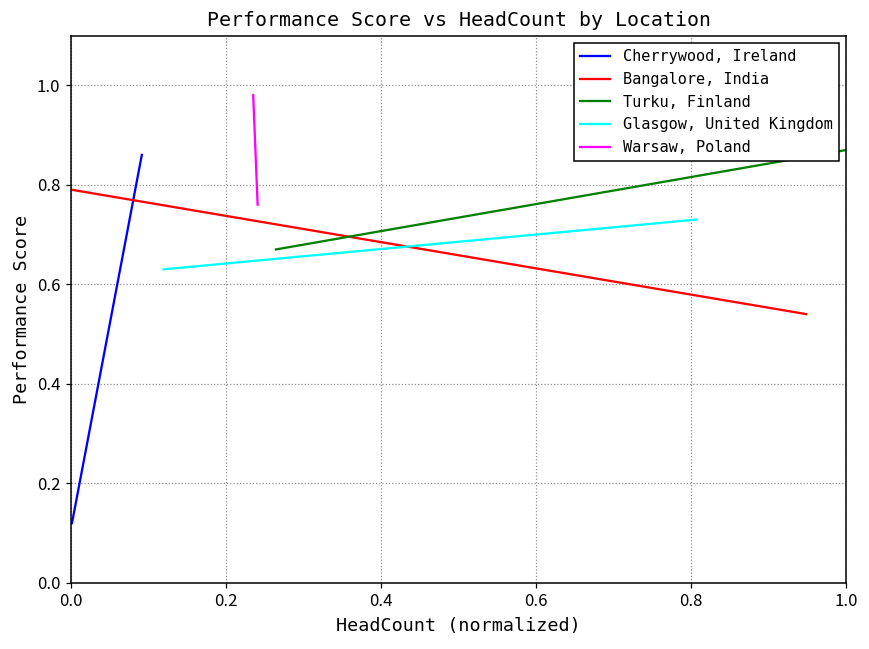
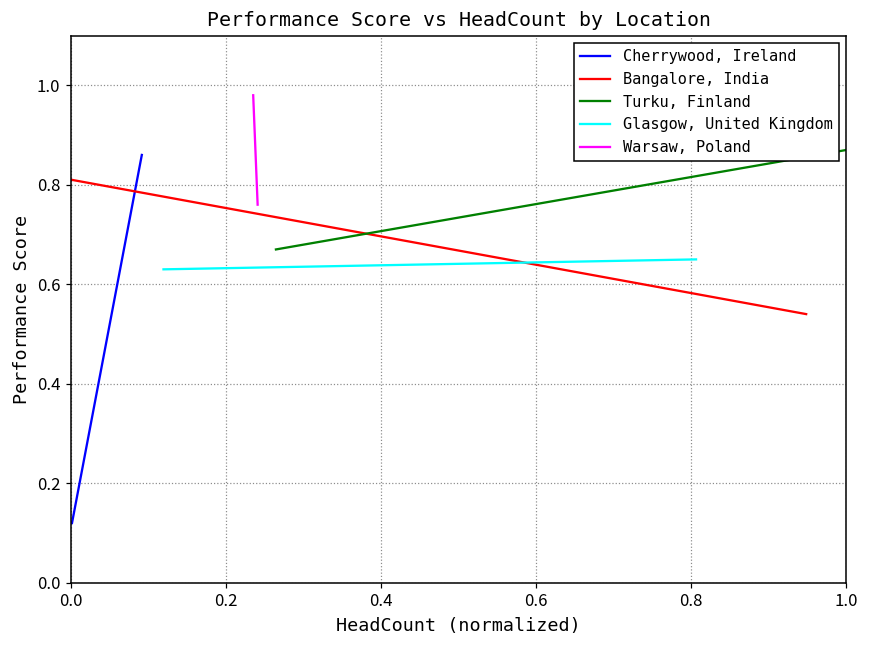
  {
    "Cherrywood, Ireland": {
      "0.0": 0.12
    },
    "Bangalore, India": {
-     "0.0": 0.79
+     "0.0": 0.81
    },
    "Turku, Finland": {
      "1.0": 0.87
    },
    "Glasgow, United Kingdom": {
-     "0.8": 0.73
+     "0.8": 0.65
    }
  }
